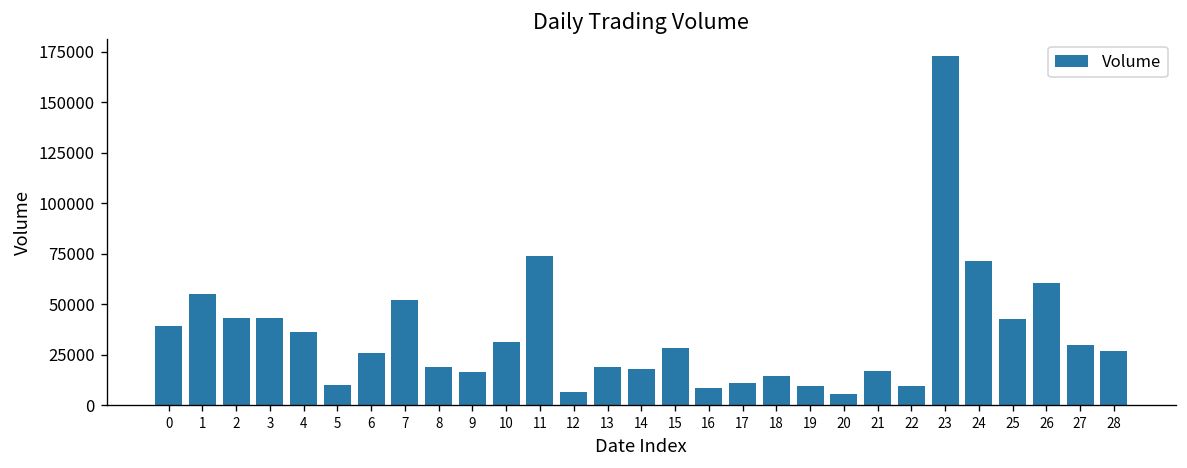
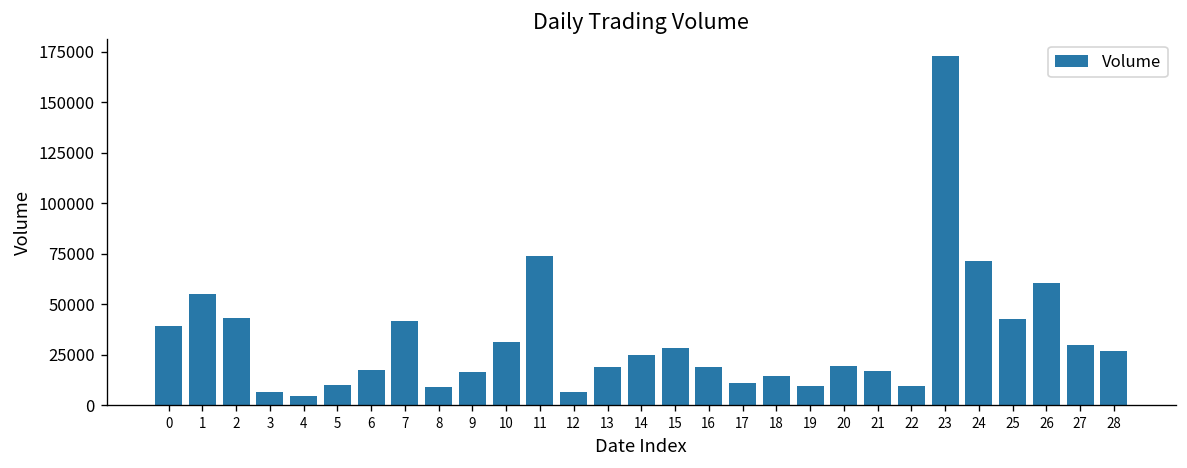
  {
    "0": 39000,
    "1": 55000,
    "2": 43000,
-   "3": 43000,
-   "4": 37000,
+   "3": 7000,
+   "4": 5000,
    "5": 10000,
-   "6": 26000,
-   "7": 52000,
-   "8": 19000,
+   "6": 18000,
+   "7": 42000,
+   "8": 9000,
    "9": 16000,
    "10": 31000,
    "11": 74000,
    "12": 6000,
    "13": 19000,
-   "14": 18000,
+   "14": 25000,
    "15": 28000,
-   "16": 8000,
+   "16": 19000,
    "17": 11000,
    "18": 14000,
    "19": 9000,
-   "20": 5000,
+   "20": 19000,
    "21": 17000,
    "22": 10000,
    "23": 173000,
    "24": 71000,
    "25": 43000,
    "26": 61000,
    "27": 30000,
    "28": 27000
  }
